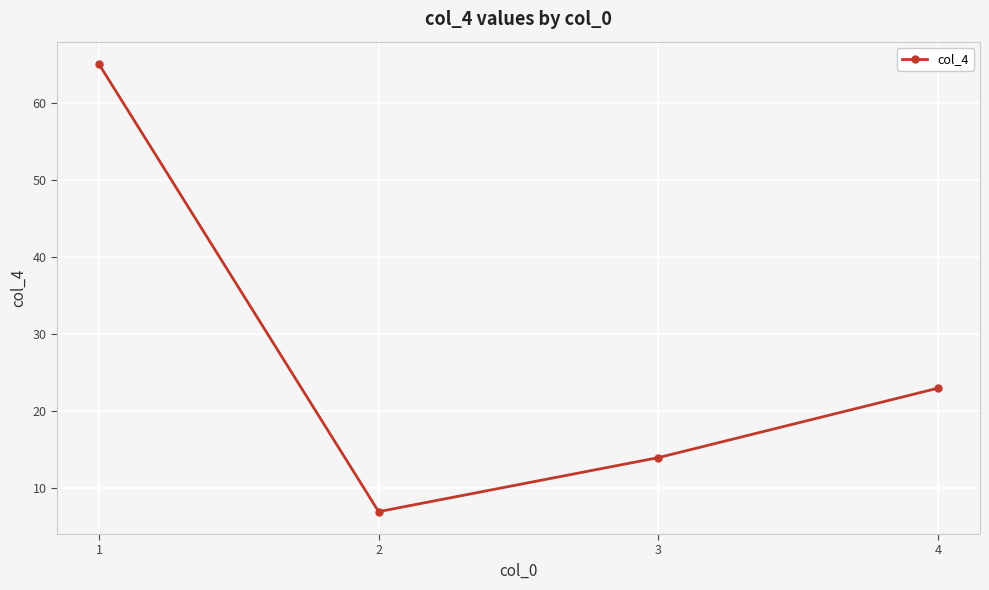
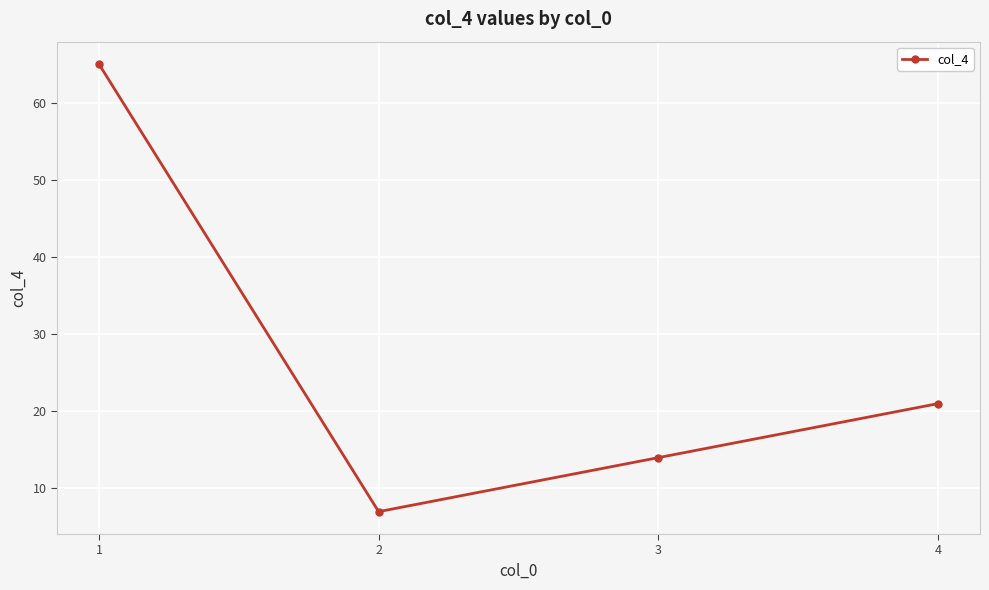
  {
    "1": 65,
    "2": 7,
    "3": 14,
-   "4": 23
+   "4": 21
  }
